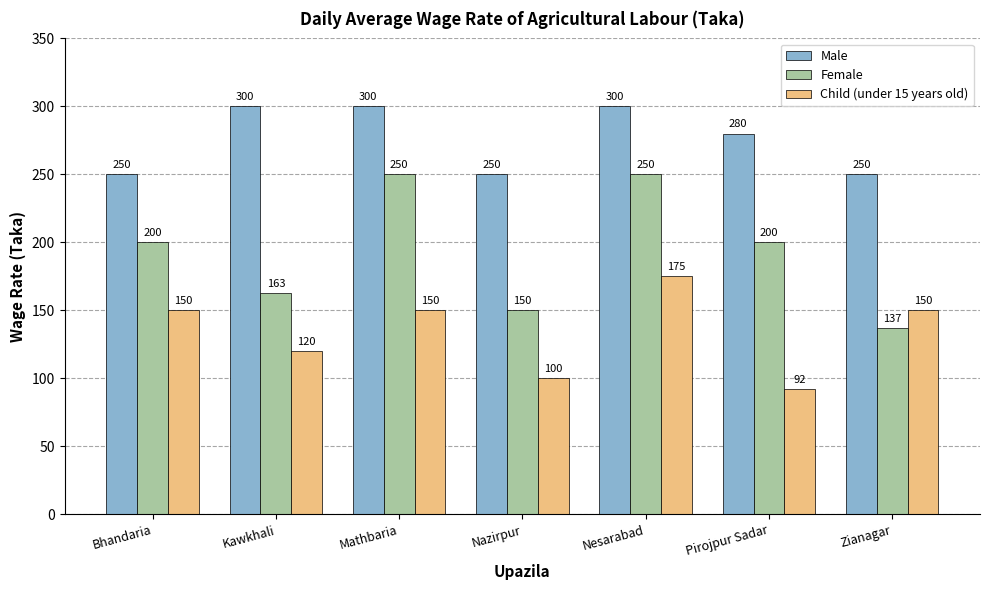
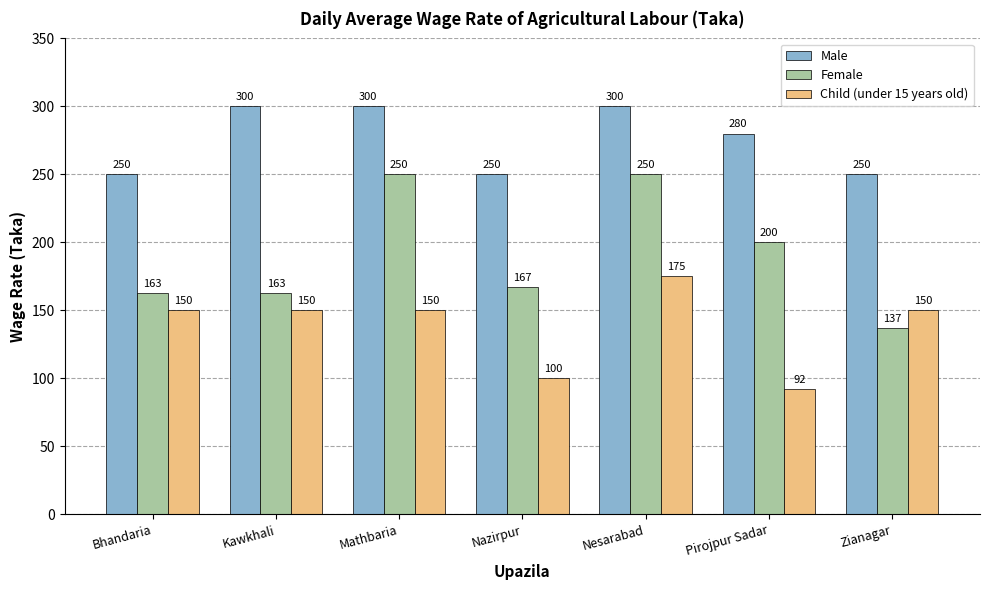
  {
    "Male": {
      "Bhandaria": 250,
      "Kawkhali": 300,
      "Mathbaria": 300,
      "Nazirpur": 250,
      "Nesarabad": 300,
      "Pirojpur Sadar": 280,
      "Zianagar": 250
    },
    "Female": {
-     "Bhandaria": 200,
+     "Bhandaria": 163,
      "Kawkhali": 163,
      "Mathbaria": 250,
-     "Nazirpur": 150,
+     "Nazirpur": 167,
      "Nesarabad": 250,
      "Pirojpur Sadar": 200,
      "Zianagar": 137
    },
    "Child (under 15 years old)": {
      "Bhandaria": 150,
-     "Kawkhali": 120,
+     "Kawkhali": 150,
      "Mathbaria": 150,
      "Nazirpur": 100,
      "Nesarabad": 175,
      "Pirojpur Sadar": 92,
      "Zianagar": 150
    }
  }
